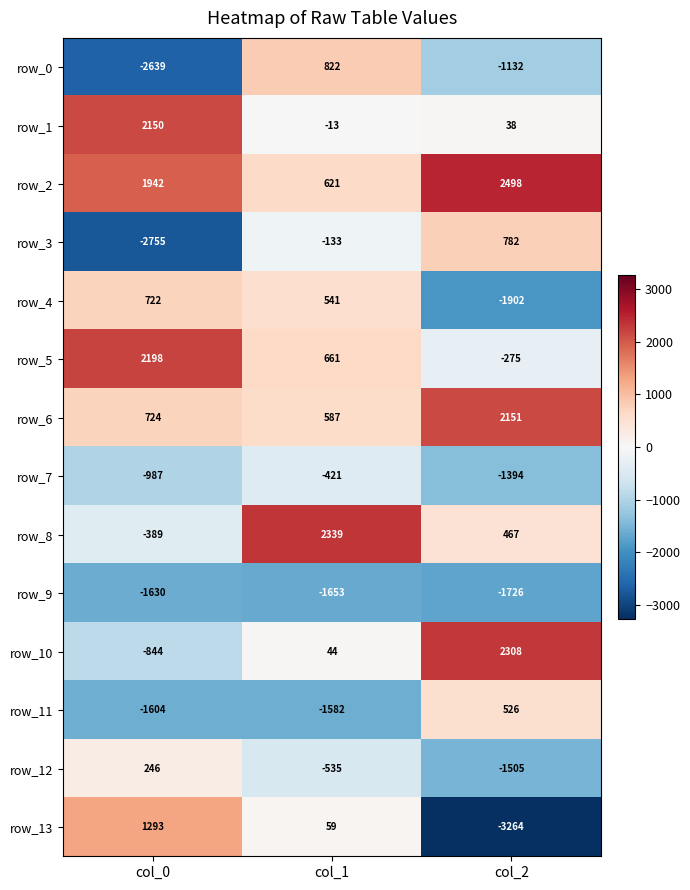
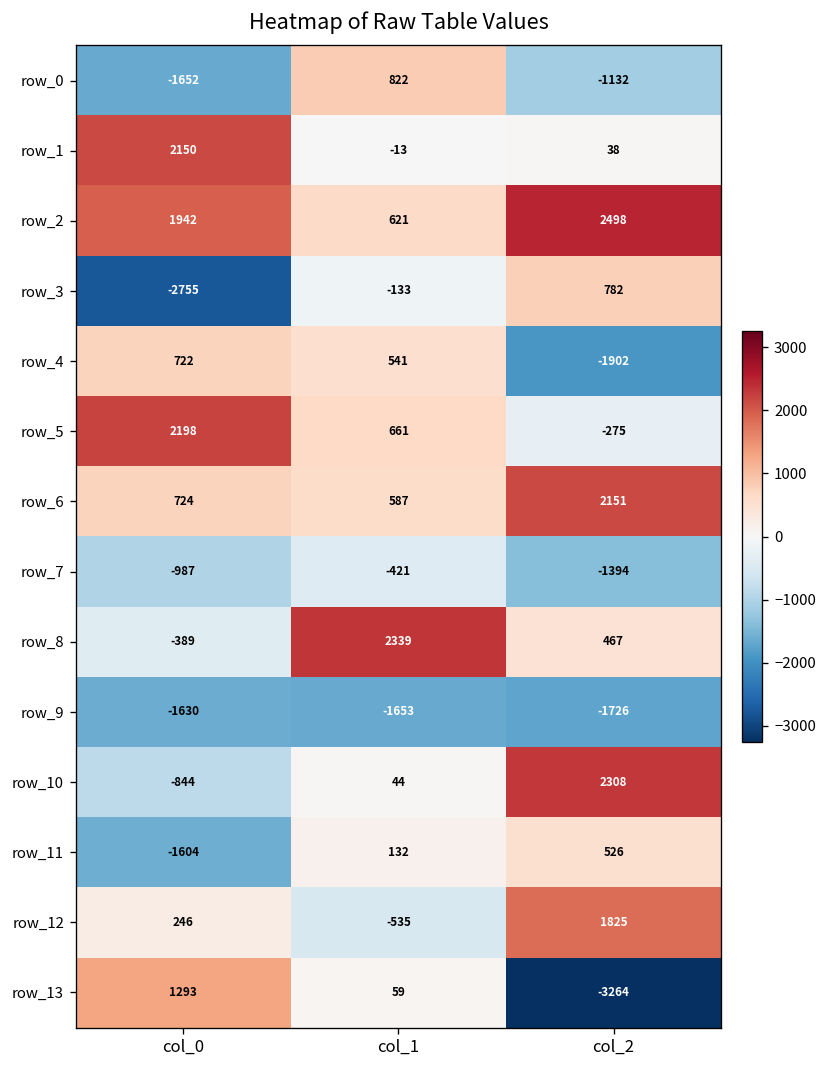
  {
    "row_0": {
-     "col_0": -2639,
+     "col_0": -1652,
      "col_1": 822,
      "col_2": -1132
    },
    "row_1": {
      "col_0": 2150,
      "col_1": -13,
      "col_2": 38
    },
    "row_2": {
      "col_0": 1942,
      "col_1": 621,
      "col_2": 2498
    },
    "row_3": {
      "col_0": -2755,
      "col_1": -133,
      "col_2": 782
    },
    "row_4": {
      "col_0": 722,
      "col_1": 541,
      "col_2": -1902
    },
    "row_5": {
      "col_0": 2198,
      "col_1": 661,
      "col_2": -275
    },
    "row_6": {
      "col_0": 724,
      "col_1": 587,
      "col_2": 2151
    },
    "row_7": {
      "col_0": -987,
      "col_1": -421,
      "col_2": -1394
    },
    "row_8": {
      "col_0": -389,
      "col_1": 2339,
      "col_2": 467
    },
    "row_9": {
      "col_0": -1630,
      "col_1": -1653,
      "col_2": -1726
    },
    "row_10": {
      "col_0": -844,
      "col_1": 44,
      "col_2": 2308
    },
    "row_11": {
      "col_0": -1604,
-     "col_1": -1582,
+     "col_1": 132,
      "col_2": 526
    },
    "row_12": {
      "col_0": 246,
      "col_1": -535,
-     "col_2": -1505
+     "col_2": 1825
    },
    "row_13": {
      "col_0": 1293,
      "col_1": 59,
      "col_2": -3264
    }
  }
